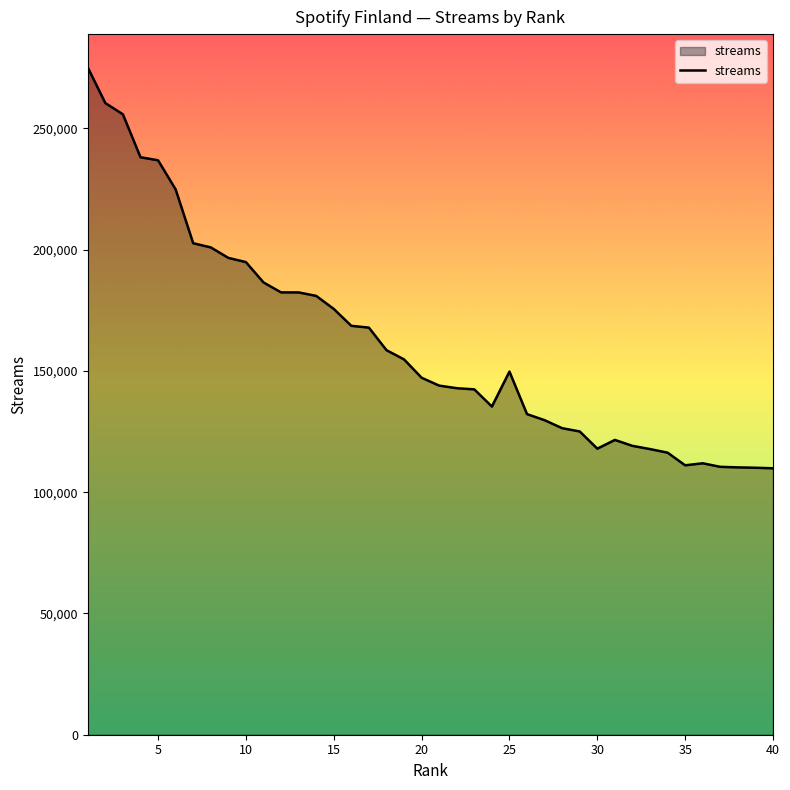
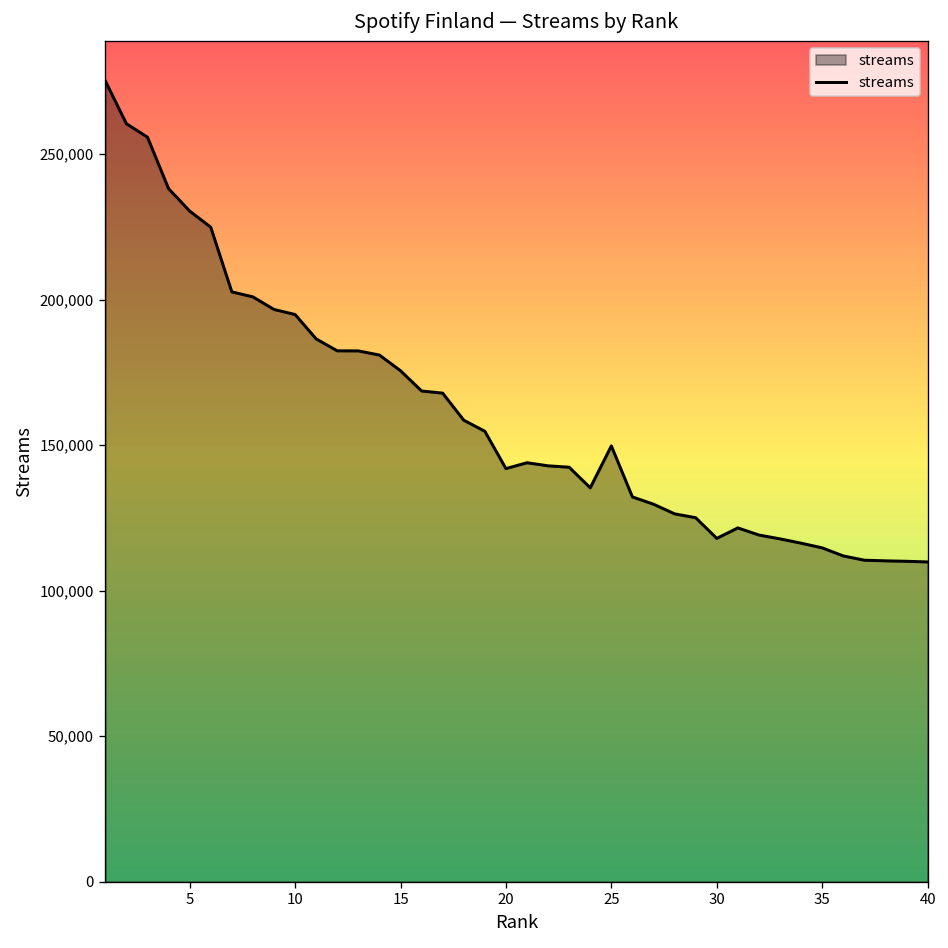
  {
-   "5": "237,000",
+   "5": "230,000",
    "10": "195,000",
    "15": "176,000",
-   "20": "147,000",
+   "20": "142,000",
    "25": "150,000",
    "30": "118,000",
-   "35": "111,000",
+   "35": "115,000",
    "40": "110,000"
  }
